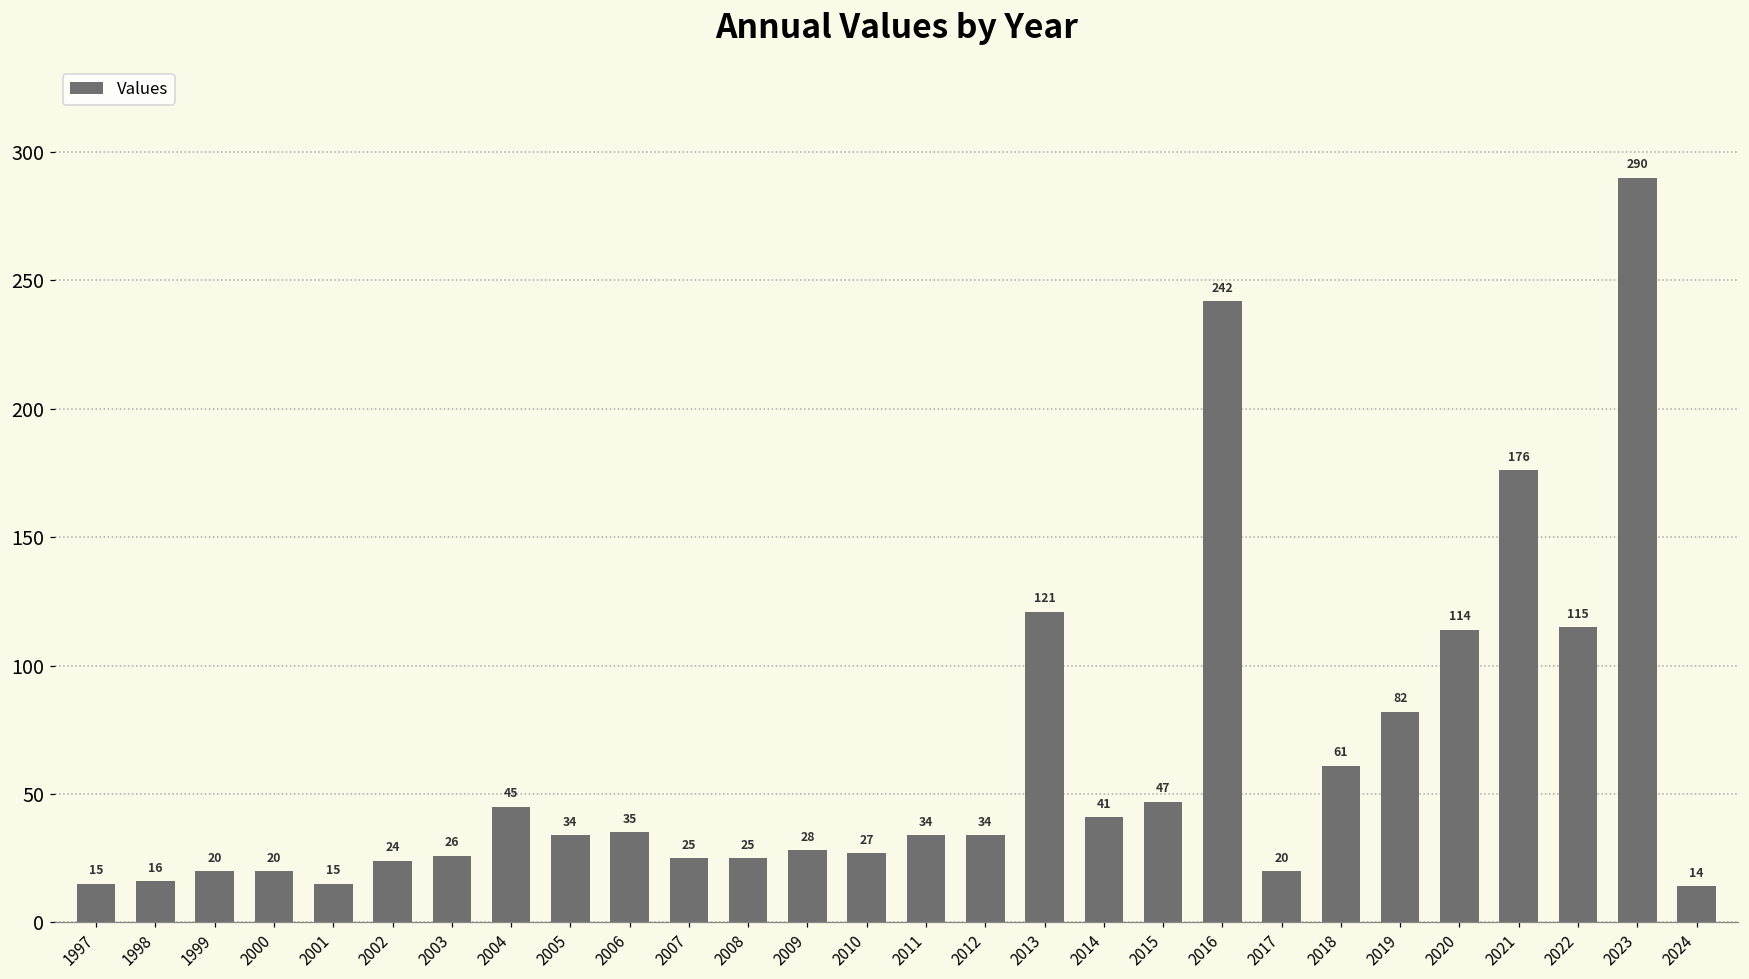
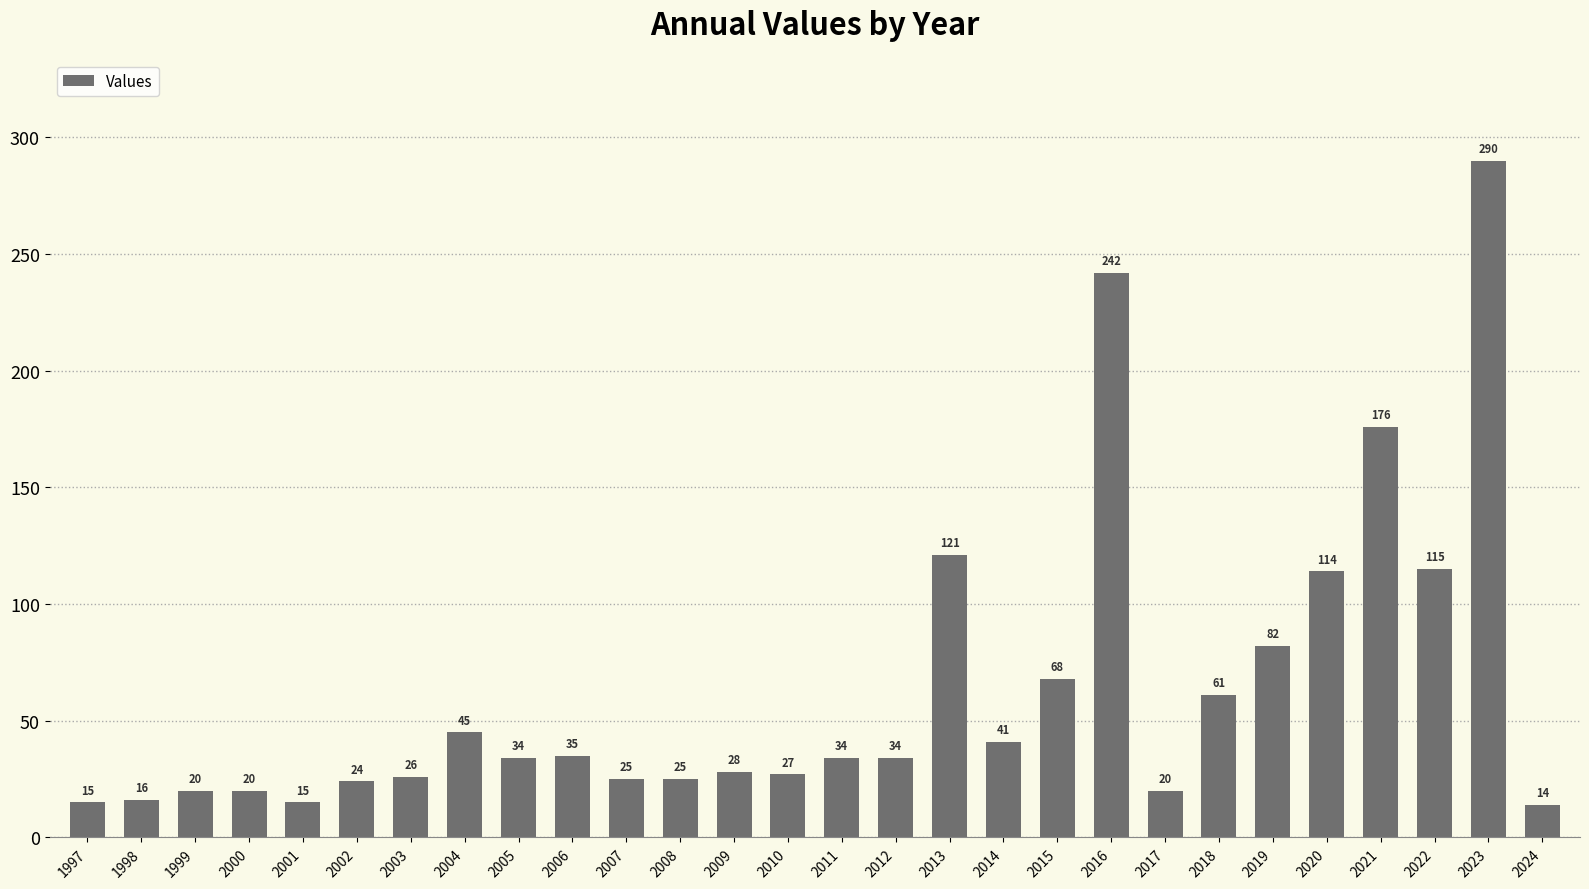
  {
    "1997": 15,
    "1998": 16,
    "1999": 20,
    "2000": 20,
    "2001": 15,
    "2002": 24,
    "2003": 26,
    "2004": 45,
    "2005": 34,
    "2006": 35,
    "2007": 25,
    "2008": 25,
    "2009": 28,
    "2010": 27,
    "2011": 34,
    "2012": 34,
    "2013": 121,
    "2014": 41,
-   "2015": 47,
+   "2015": 68,
    "2016": 242,
    "2017": 20,
    "2018": 61,
    "2019": 82,
    "2020": 114,
    "2021": 176,
    "2022": 115,
    "2023": 290,
    "2024": 14
  }
